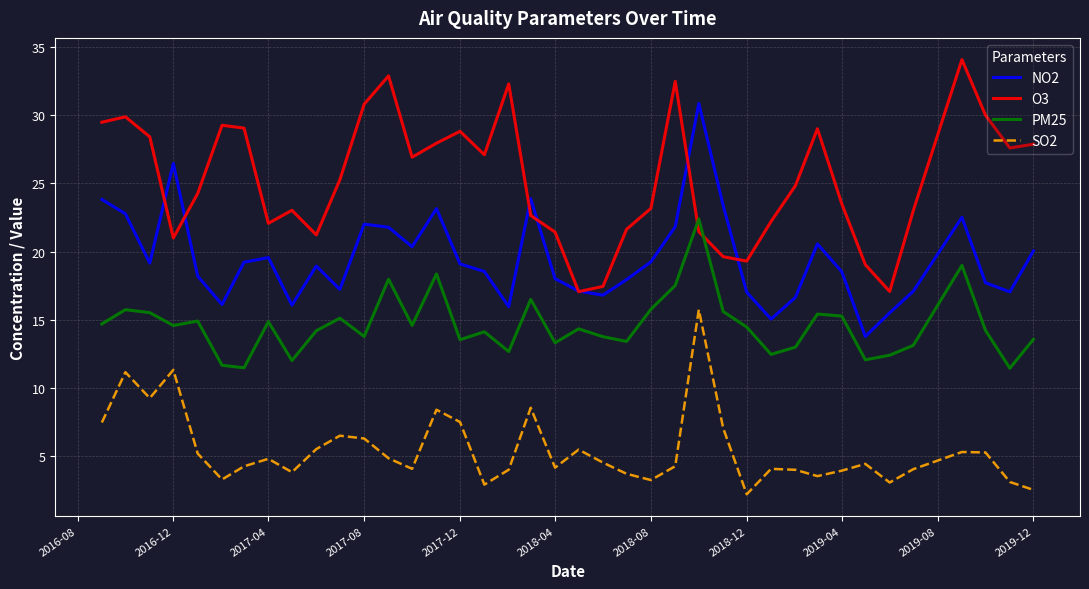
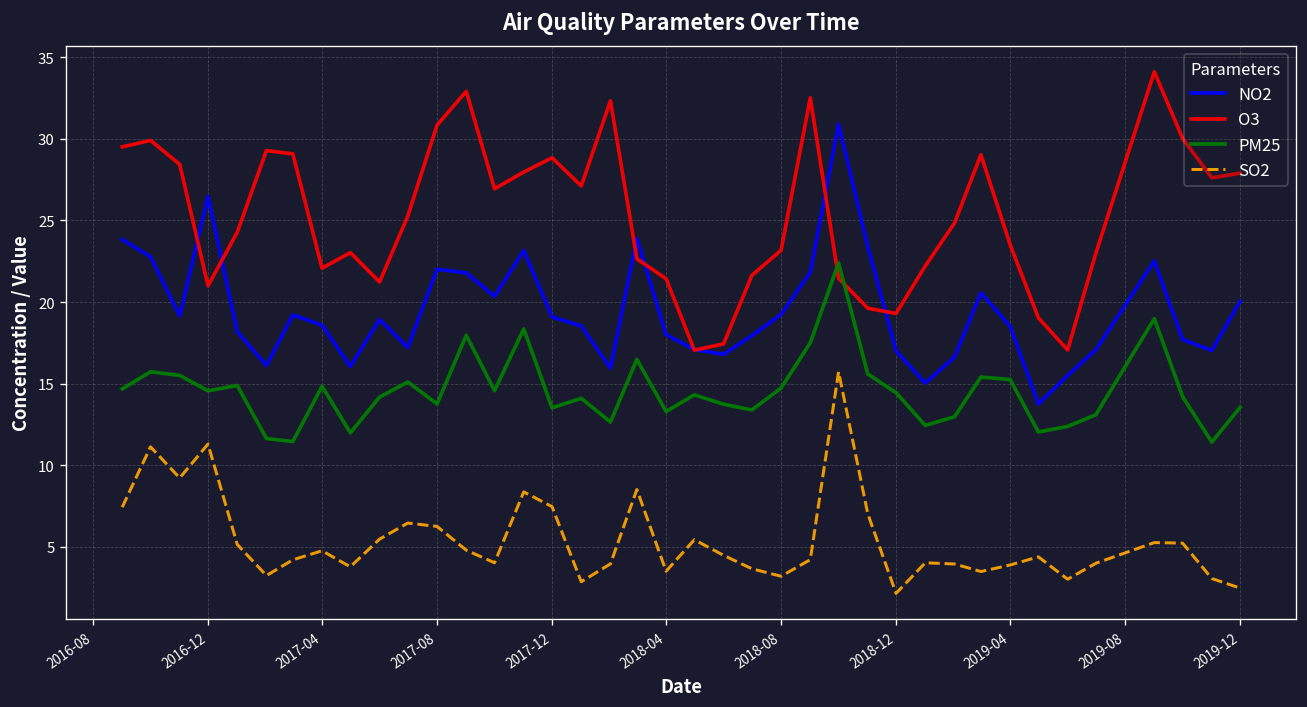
  {
    "NO2": {
      "2016-12": 26.5,
-     "2017-04": 19.6,
+     "2017-04": 18.6,
      "2017-08": 22.0,
      "2017-12": 19.1,
      "2018-04": 18.0,
      "2018-08": 19.2,
      "2018-12": 17.0,
      "2019-04": 18.5,
      "2019-12": 20.0
    },
    "O3": {
      "2016-12": 21.0,
      "2017-04": 22.1,
      "2017-08": 30.8,
      "2017-12": 28.8,
      "2018-04": 21.4,
      "2018-08": 23.2,
      "2018-12": 19.3,
      "2019-04": 23.5
    },
    "PM25": {
      "2016-12": 14.6,
      "2017-04": 14.8,
      "2017-08": 13.8,
      "2017-12": 13.5,
      "2018-04": 13.3,
-     "2018-08": 15.8,
+     "2018-08": 14.7,
      "2018-12": 14.4,
      "2019-04": 15.3,
      "2019-12": 13.5
    },
    "SO2": {
      "2016-12": 11.3,
      "2017-04": 4.8,
      "2017-08": 6.3,
      "2017-12": 7.5,
-     "2018-04": 4.1,
+     "2018-04": 3.5,
      "2018-08": 3.2,
      "2018-12": 2.2,
      "2019-04": 3.9,
      "2019-12": 2.5
    }
  }
